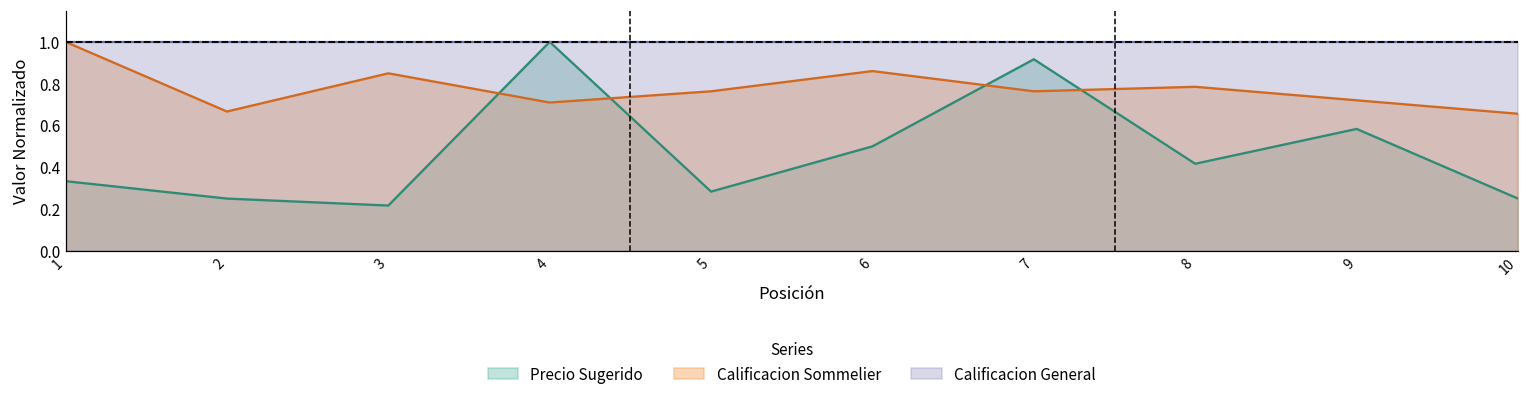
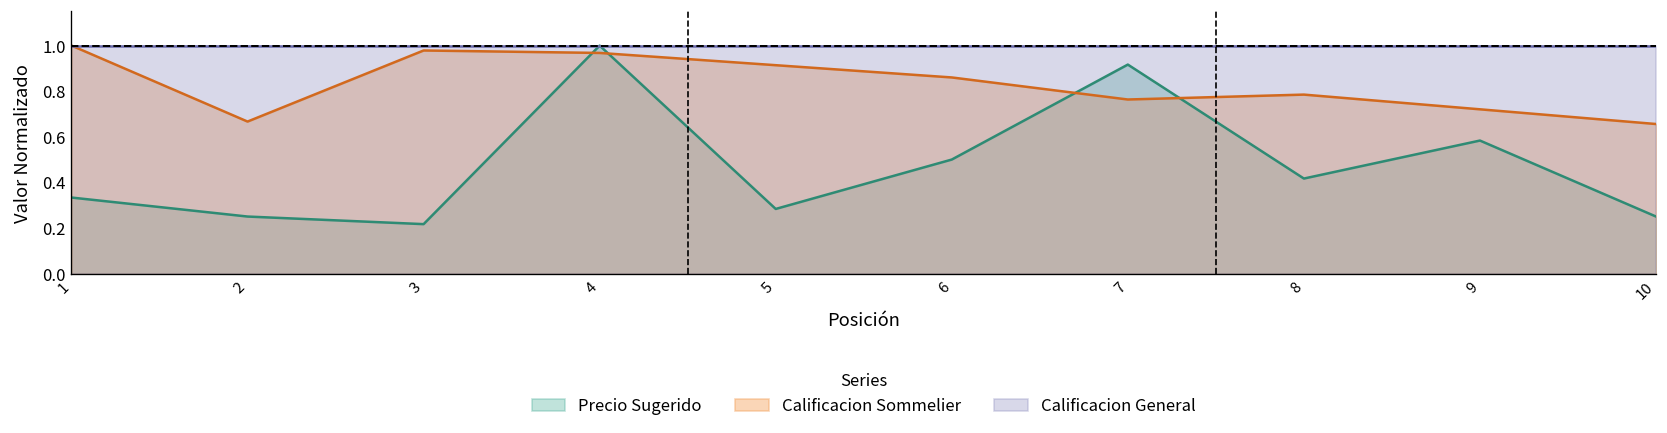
  {
    "Calificacion Sommelier": {
      "2": 0.67,
-     "3": 0.85,
-     "4": 0.71,
-     "5": 0.76,
+     "3": 0.98,
+     "4": 0.97,
+     "5": 0.91,
      "6": 0.86,
      "7": 0.76,
      "8": 0.78,
      "9": 0.72,
      "10": 0.66
    }
  }
